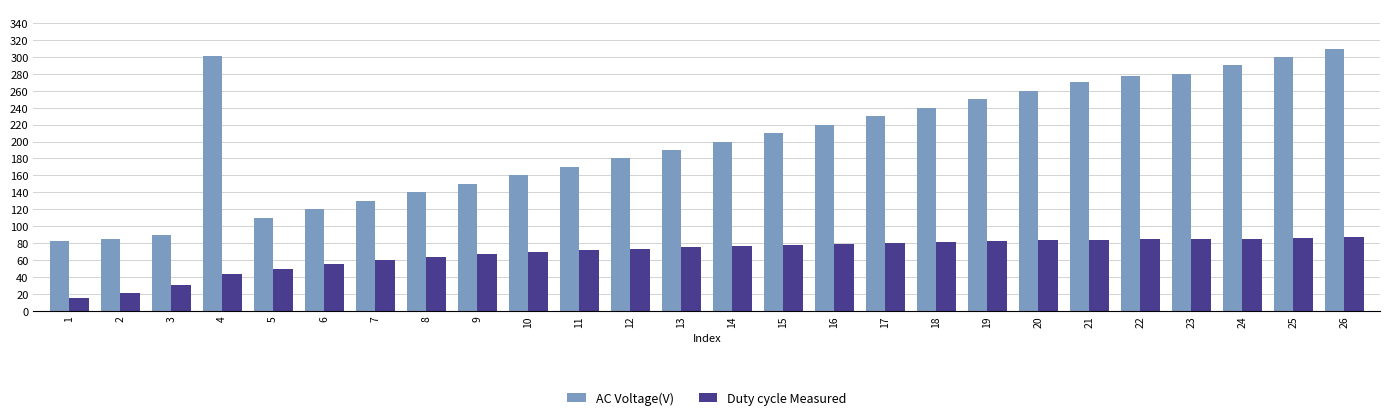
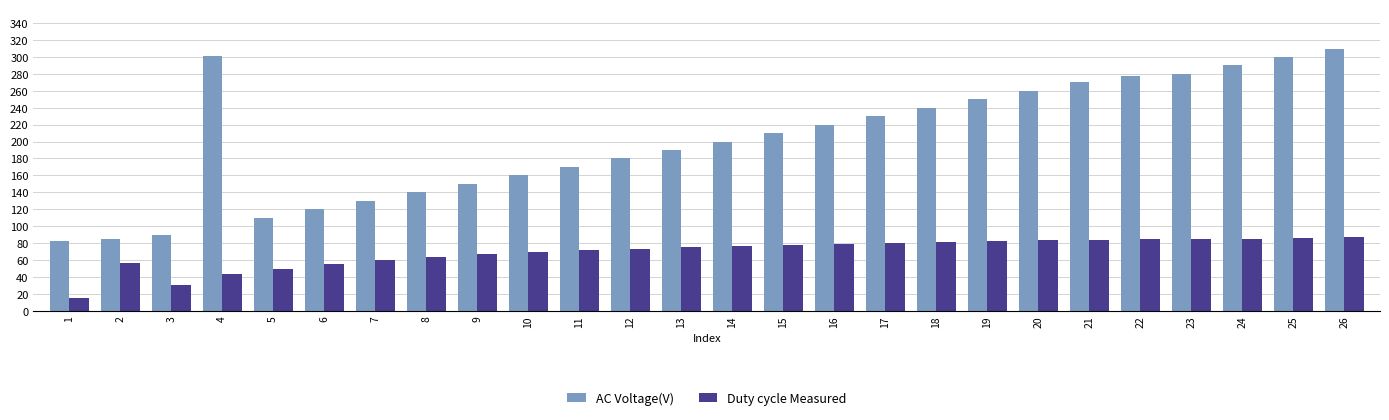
  {
    "AC Voltage(V)": {
      "1": 80,
      "2": 90,
      "3": 90,
      "4": 300,
      "5": 110,
      "6": 120,
      "7": 130,
      "8": 140,
      "9": 150,
      "10": 160,
      "11": 170,
      "12": 180,
      "13": 190,
      "14": 200,
      "15": 210,
      "16": 220,
      "17": 230,
      "18": 240,
      "19": 250,
      "20": 260,
      "21": 270,
      "22": 280,
      "23": 280,
      "24": 290,
      "25": 300,
      "26": 310
    },
    "Duty cycle Measured": {
      "1": 10,
-     "2": 20,
+     "2": 60,
      "3": 30,
      "4": 40,
      "5": 50,
      "6": 60,
      "7": 60,
      "8": 60,
      "9": 70,
      "10": 70,
      "11": 70,
      "12": 70,
      "13": 80,
      "14": 80,
      "15": 80,
      "16": 80,
      "17": 80,
      "18": 80,
      "19": 80,
      "20": 80,
      "21": 80,
      "22": 80,
      "23": 80,
      "24": 90,
      "25": 90,
      "26": 90
    }
  }
